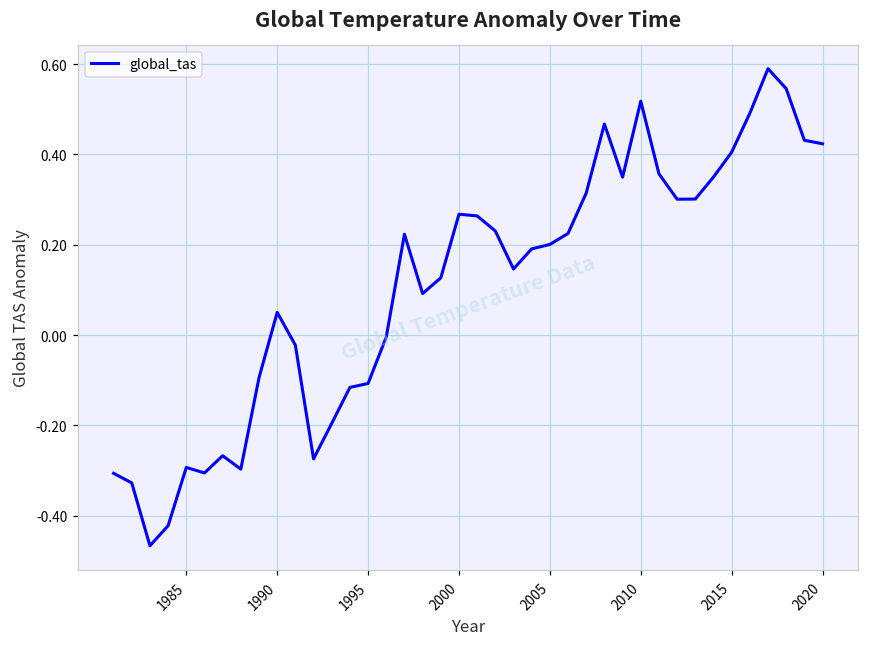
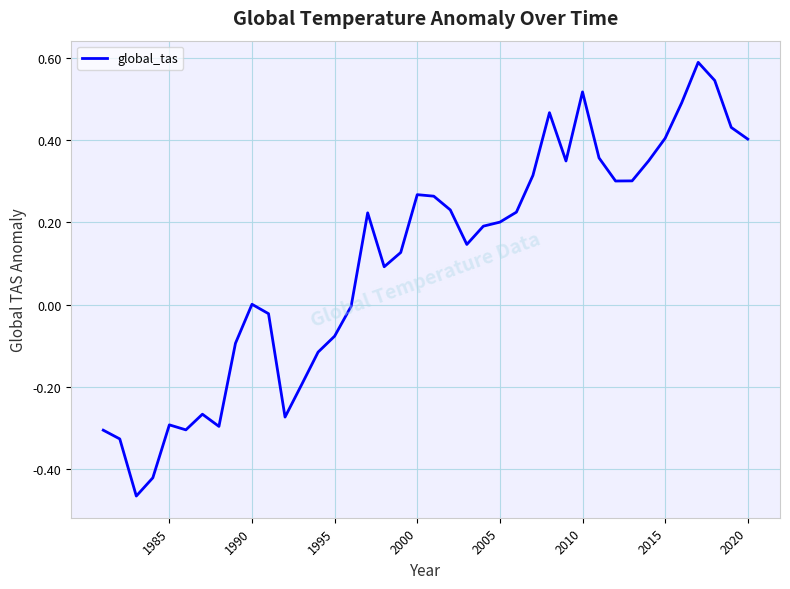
  {
    "1985": -0.29,
-   "1990": 0.05,
-   "1995": -0.11,
+   "1990": 0.00,
+   "1995": -0.08,
    "2000": 0.27,
    "2005": 0.20,
    "2010": 0.52,
    "2015": 0.40,
-   "2020": 0.42
+   "2020": 0.40
  }
